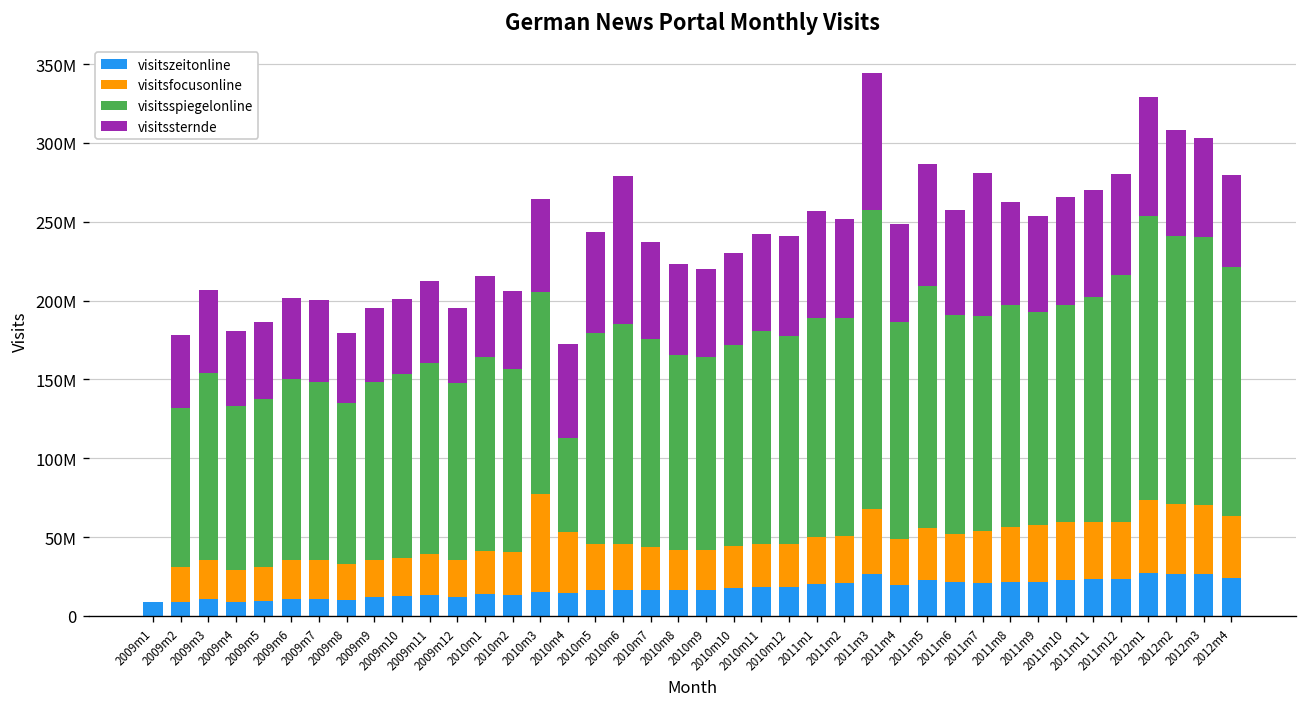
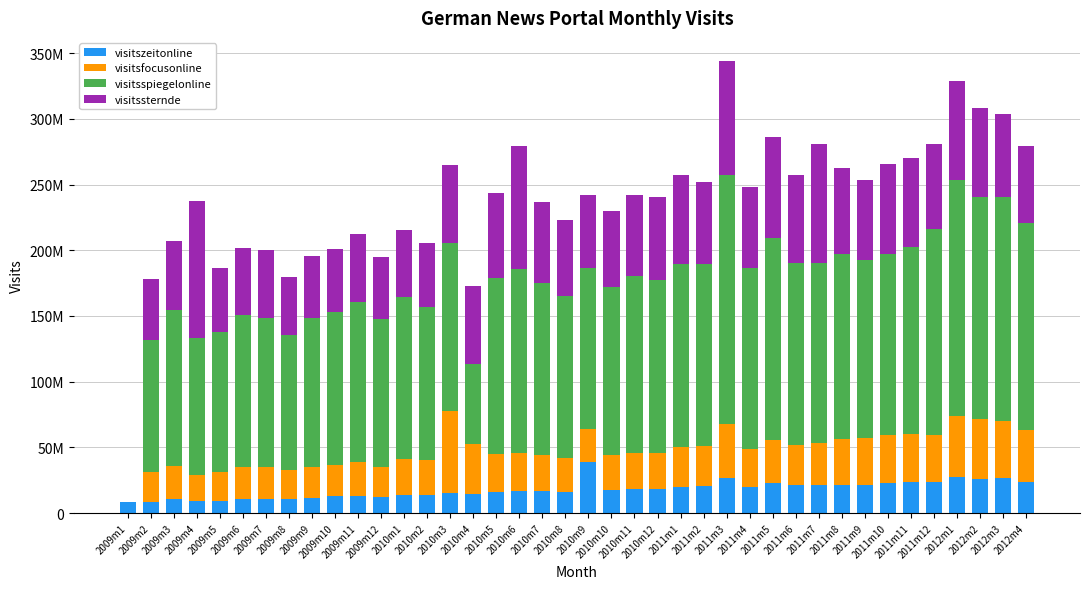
  {
    "visitszeitonline": {
      "2009m1": 9000000,
      "2009m2": 9000000,
      "2009m3": 11000000,
      "2009m4": 9000000,
      "2009m5": 10000000,
      "2009m6": 11000000,
      "2009m7": 11000000,
      "2009m8": 10000000,
      "2009m9": 12000000,
      "2009m10": 13000000,
      "2009m11": 13000000,
      "2009m12": 12000000,
      "2010m1": 14000000,
      "2010m2": 13000000,
      "2010m3": 15000000,
      "2010m4": 14000000,
      "2010m5": 16000000,
      "2010m6": 17000000,
      "2010m7": 17000000,
      "2010m8": 16000000,
-     "2010m9": 16000000,
+     "2010m9": 39000000,
      "2010m10": 18000000,
      "2010m11": 19000000,
      "2010m12": 19000000,
      "2011m1": 20000000,
      "2011m2": 21000000,
      "2011m3": 27000000,
      "2011m4": 20000000,
      "2011m5": 23000000,
      "2011m6": 21000000,
      "2011m7": 21000000,
      "2011m8": 21000000,
      "2011m9": 22000000,
      "2011m10": 23000000,
      "2011m11": 23000000,
      "2011m12": 23000000,
      "2012m1": 27000000,
      "2012m2": 26000000,
      "2012m3": 27000000,
      "2012m4": 24000000
    },
    "visitsfocusonline": {
      "2009m1": 0,
      "2009m2": 22000000,
      "2009m3": 25000000,
      "2009m4": 20000000,
      "2009m5": 21000000,
      "2009m6": 24000000,
      "2009m7": 24000000,
      "2009m8": 22000000,
      "2009m9": 24000000,
      "2009m10": 24000000,
      "2009m11": 26000000,
      "2009m12": 23000000,
      "2010m1": 27000000,
      "2010m2": 27000000,
      "2010m3": 63000000,
      "2010m4": 38000000,
      "2010m5": 29000000,
      "2010m6": 29000000,
      "2010m7": 27000000,
      "2010m8": 26000000,
      "2010m9": 25000000,
      "2010m10": 26000000,
      "2010m11": 27000000,
      "2010m12": 27000000,
      "2011m1": 30000000,
      "2011m2": 30000000,
      "2011m3": 41000000,
      "2011m4": 29000000,
      "2011m5": 33000000,
      "2011m6": 30000000,
      "2011m7": 33000000,
      "2011m8": 35000000,
      "2011m9": 36000000,
      "2011m10": 37000000,
      "2011m11": 36000000,
      "2011m12": 36000000,
      "2012m1": 46000000,
      "2012m2": 45000000,
      "2012m3": 44000000,
      "2012m4": 39000000
    },
    "visitsspiegelonline": {
      "2009m1": 0,
      "2009m2": 101000000,
      "2009m3": 119000000,
      "2009m4": 104000000,
      "2009m5": 107000000,
      "2009m6": 115000000,
      "2009m7": 113000000,
      "2009m8": 103000000,
      "2009m9": 113000000,
      "2009m10": 116000000,
      "2009m11": 122000000,
      "2009m12": 112000000,
      "2010m1": 123000000,
      "2010m2": 117000000,
      "2010m3": 128000000,
      "2010m4": 60000000,
      "2010m5": 134000000,
      "2010m6": 140000000,
      "2010m7": 131000000,
      "2010m8": 123000000,
      "2010m9": 123000000,
      "2010m10": 128000000,
      "2010m11": 135000000,
      "2010m12": 132000000,
      "2011m1": 139000000,
      "2011m2": 138000000,
      "2011m3": 190000000,
      "2011m4": 138000000,
      "2011m5": 153000000,
      "2011m6": 139000000,
      "2011m7": 137000000,
      "2011m8": 141000000,
      "2011m9": 135000000,
      "2011m10": 138000000,
      "2011m11": 142000000,
      "2011m12": 157000000,
      "2012m1": 180000000,
      "2012m2": 169000000,
      "2012m3": 170000000,
      "2012m4": 158000000
    },
    "visitssternde": {
      "2009m1": 0,
      "2009m2": 46000000,
      "2009m3": 53000000,
-     "2009m4": 47000000,
+     "2009m4": 104000000,
      "2009m5": 49000000,
      "2009m6": 51000000,
      "2009m7": 52000000,
      "2009m8": 44000000,
      "2009m9": 47000000,
      "2009m10": 48000000,
      "2009m11": 52000000,
      "2009m12": 47000000,
      "2010m1": 51000000,
      "2010m2": 49000000,
      "2010m3": 59000000,
      "2010m4": 59000000,
      "2010m5": 64000000,
      "2010m6": 94000000,
      "2010m7": 62000000,
      "2010m8": 58000000,
      "2010m9": 56000000,
      "2010m10": 58000000,
      "2010m11": 62000000,
      "2010m12": 63000000,
      "2011m1": 68000000,
      "2011m2": 62000000,
      "2011m3": 87000000,
      "2011m4": 62000000,
      "2011m5": 77000000,
      "2011m6": 67000000,
      "2011m7": 90000000,
      "2011m8": 65000000,
      "2011m9": 61000000,
      "2011m10": 68000000,
      "2011m11": 68000000,
      "2011m12": 64000000,
      "2012m1": 75000000,
      "2012m2": 68000000,
      "2012m3": 63000000,
      "2012m4": 59000000
    }
  }
